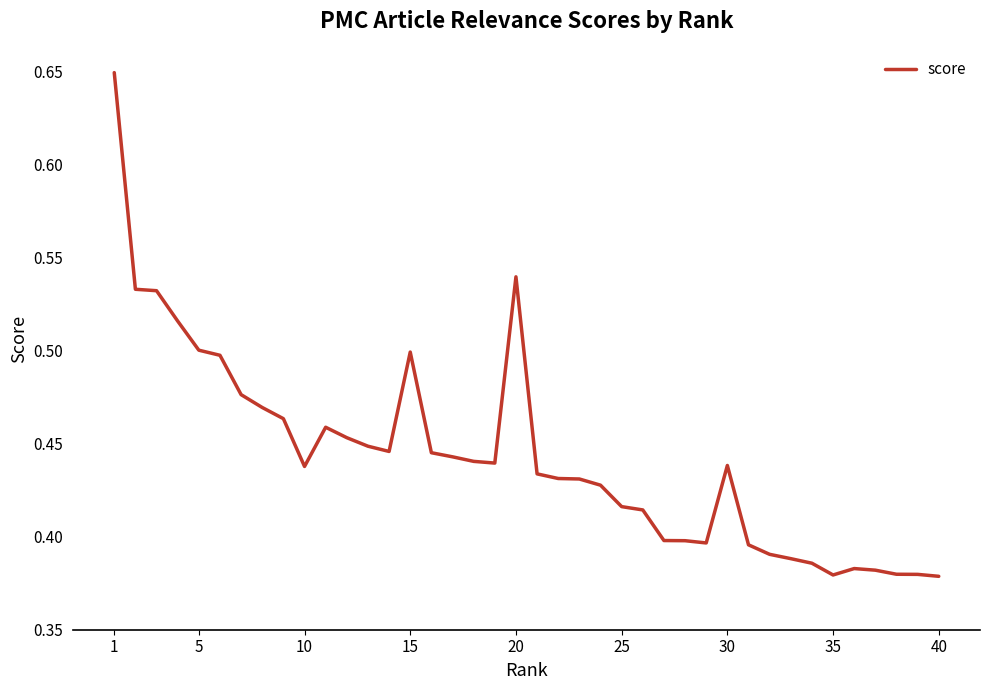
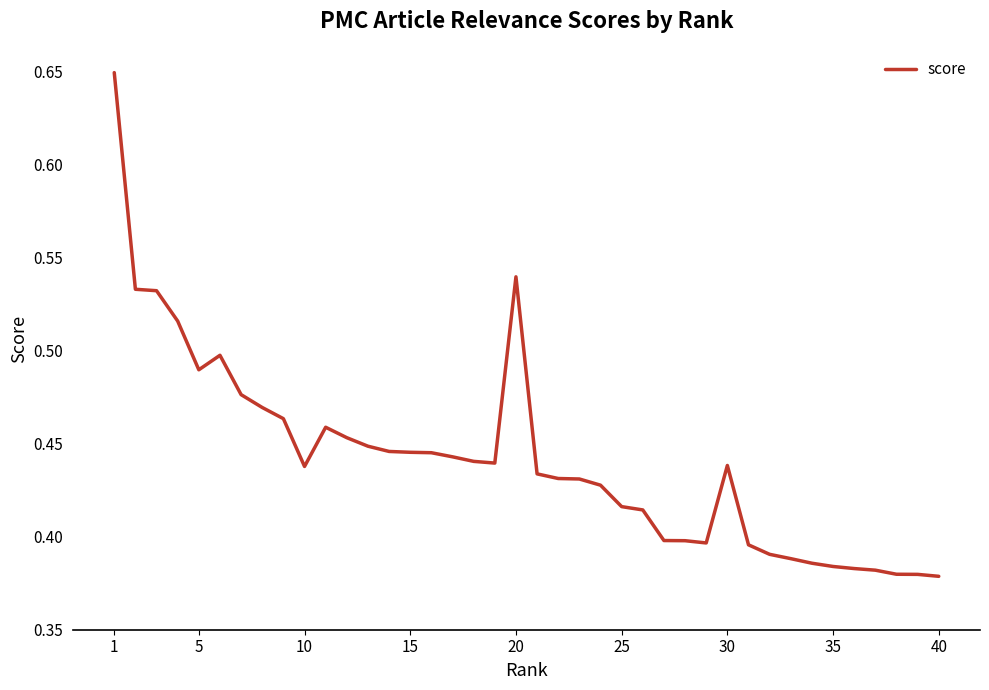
  {
    "1": 0.649,
-   "5": 0.500,
+   "5": 0.490,
    "10": 0.438,
-   "15": 0.499,
+   "15": 0.445,
    "20": 0.540,
    "25": 0.416,
    "30": 0.438,
-   "35": 0.379,
+   "35": 0.384,
    "40": 0.379
  }
